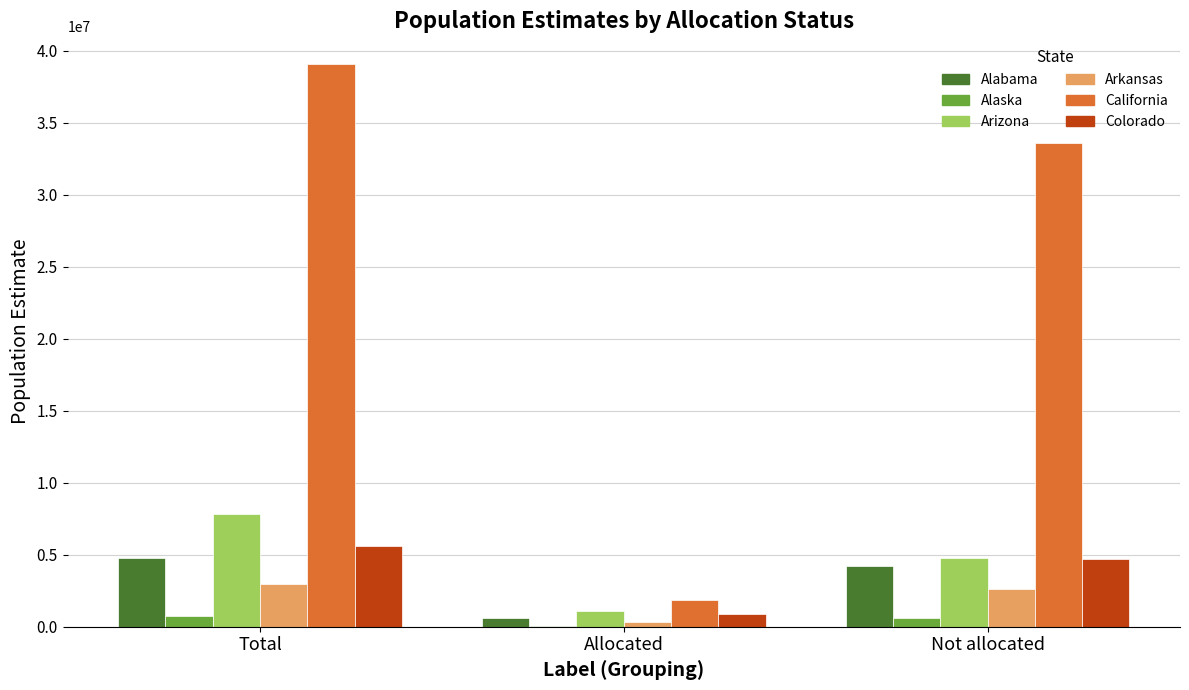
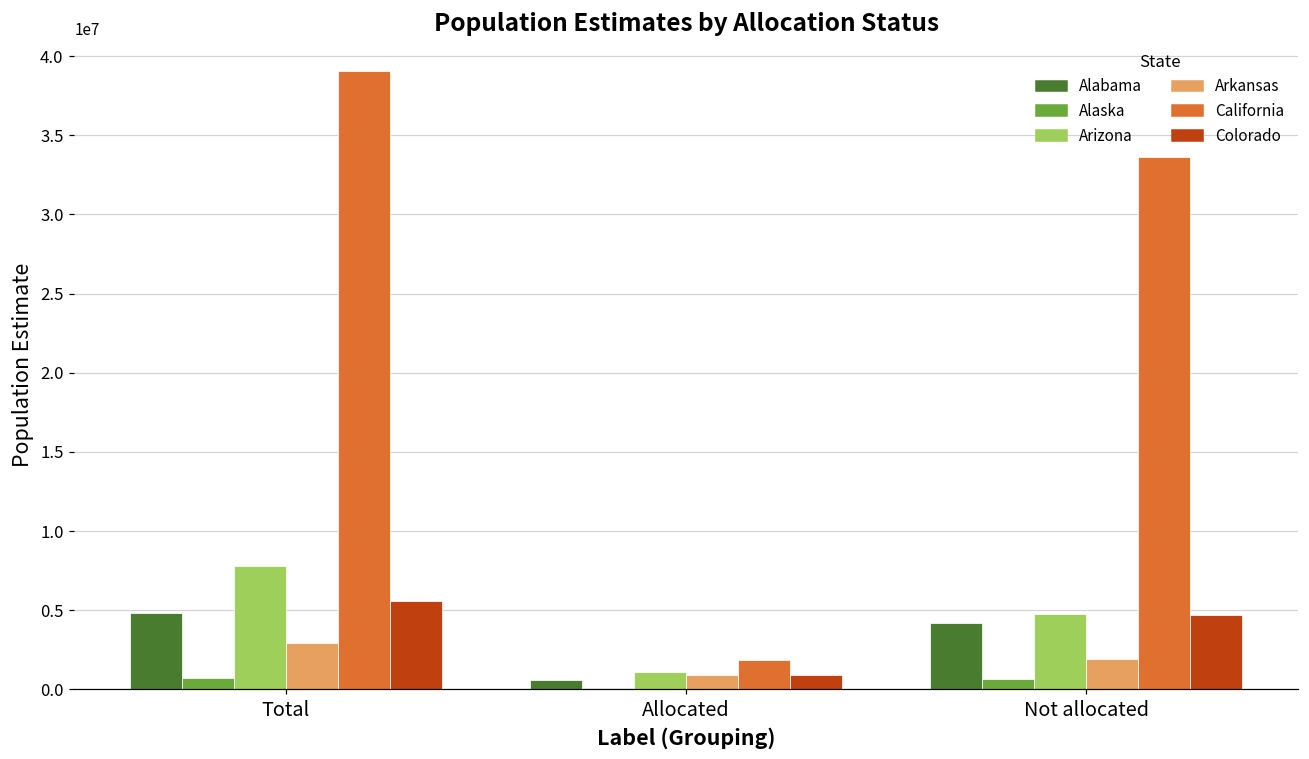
  {
    "Arizona": {
      "Total": 7800000,
      "Allocated": 1100000,
      "Not allocated": 4800000
    },
    "Arkansas": {
      "Total": 3000000,
-     "Allocated": 400000,
-     "Not allocated": 2600000
+     "Allocated": 900000,
+     "Not allocated": 1900000
    },
    "California": {
      "Total": 39100000,
      "Allocated": 1900000,
      "Not allocated": 33600000
    },
    "Colorado": {
      "Total": 5600000,
      "Allocated": 900000,
      "Not allocated": 4700000
    }
  }
